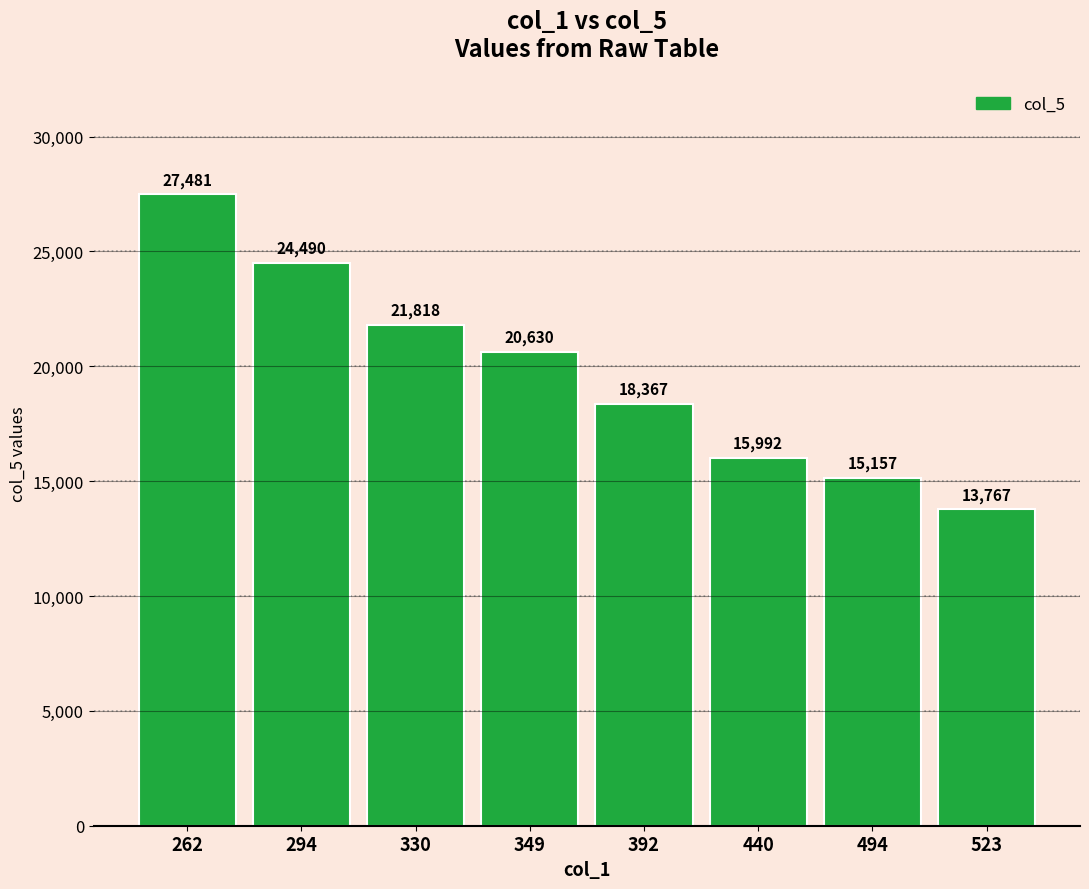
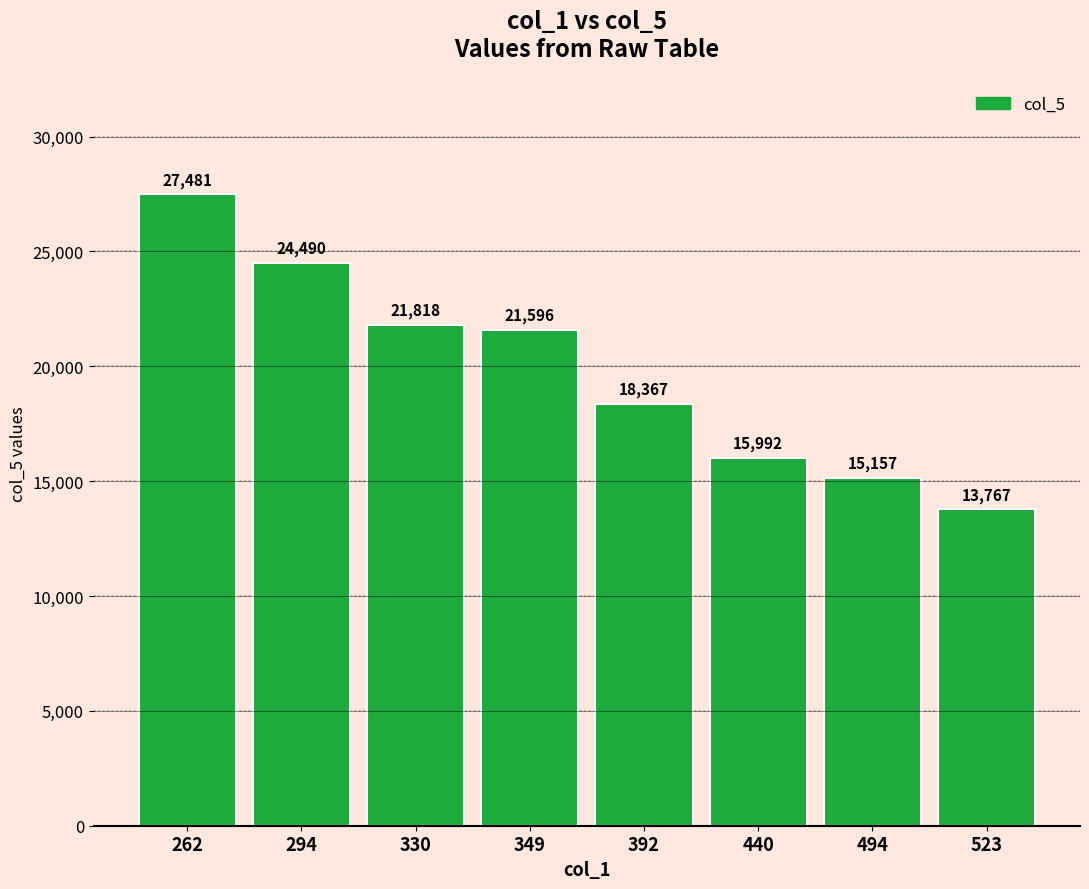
  {
    "262": "27,481",
    "294": "24,490",
    "330": "21,818",
-   "349": "20,630",
+   "349": "21,596",
    "392": "18,367",
    "440": "15,992",
    "494": "15,157",
    "523": "13,767"
  }
